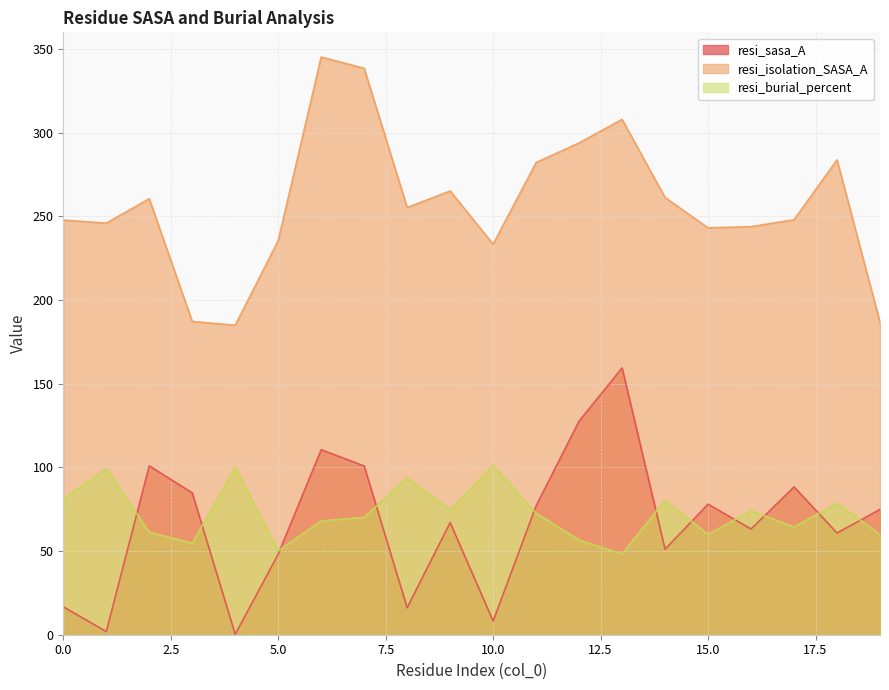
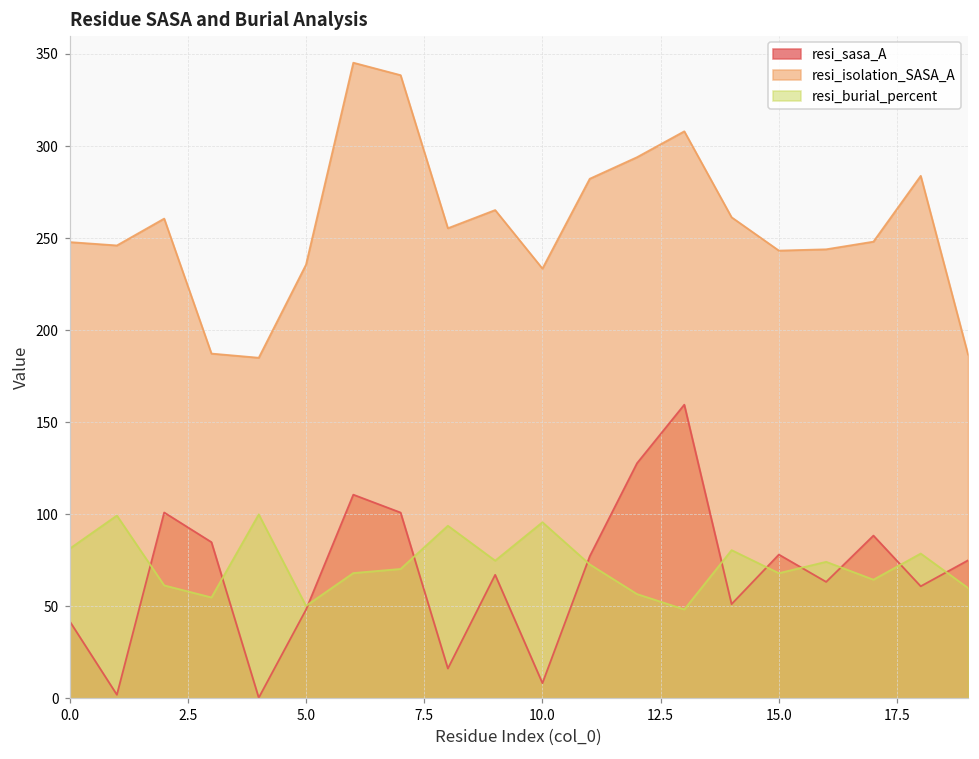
  {
    "resi_sasa_A": {
-     "0.0": 17,
+     "0.0": 42,
      "5.0": 48,
      "10.0": 8,
      "15.0": 78
    },
    "resi_isolation_SASA_A": {
      "0.0": 248,
      "5.0": 236,
      "10.0": 233,
      "15.0": 243
    },
    "resi_burial_percent": {
      "0.0": 81,
      "5.0": 50,
-     "10.0": 101,
-     "15.0": 60
+     "10.0": 96,
+     "15.0": 68
    }
  }
